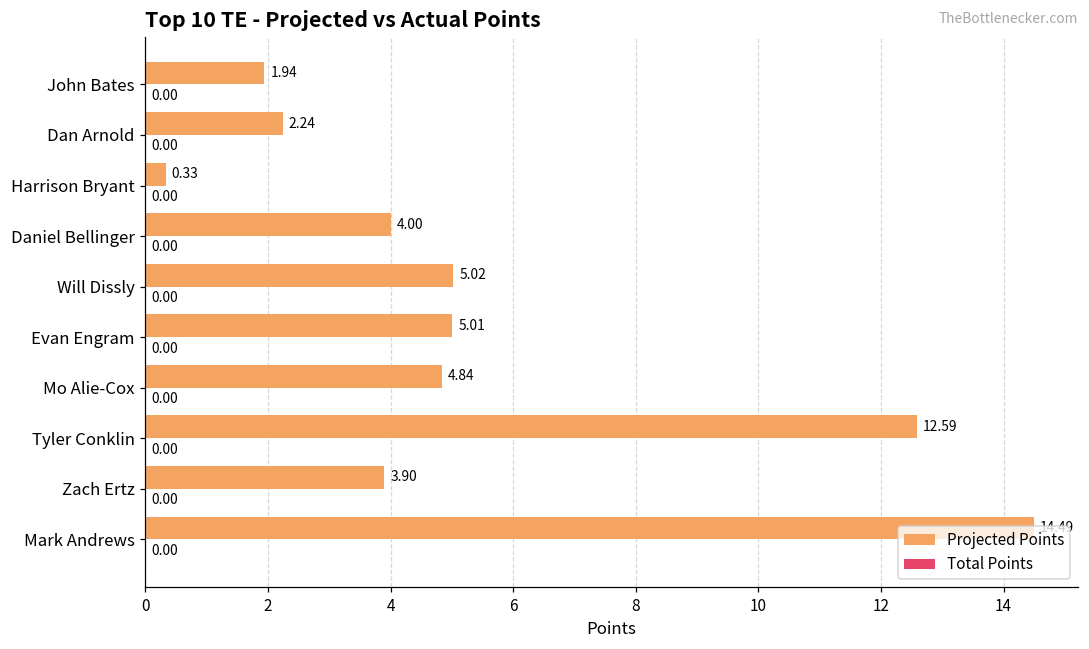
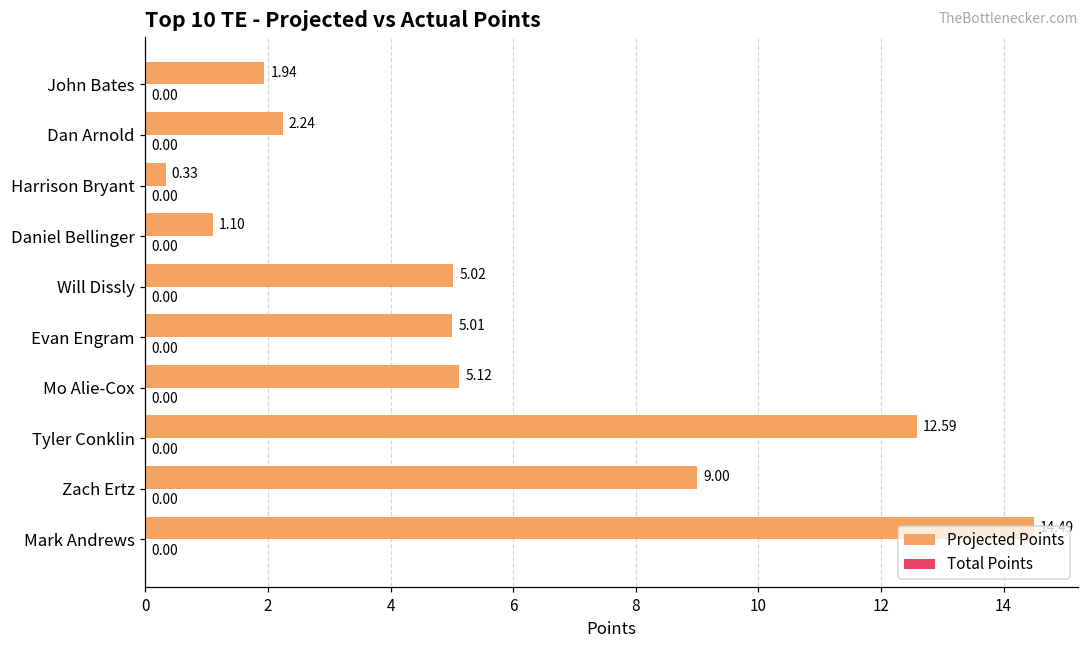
  {
    "Projected Points": {
      "John Bates": 1.94,
      "Dan Arnold": 2.24,
      "Harrison Bryant": 0.33,
-     "Daniel Bellinger": 4.00,
+     "Daniel Bellinger": 1.10,
      "Will Dissly": 5.02,
      "Evan Engram": 5.01,
-     "Mo Alie-Cox": 4.84,
+     "Mo Alie-Cox": 5.12,
      "Tyler Conklin": 12.59,
-     "Zach Ertz": 3.90
+     "Zach Ertz": 9.00
    },
    "Total Points": {
      "John Bates": 0.00,
      "Dan Arnold": 0.00,
      "Harrison Bryant": 0.00,
      "Daniel Bellinger": 0.00,
      "Will Dissly": 0.00,
      "Evan Engram": 0.00,
      "Mo Alie-Cox": 0.00,
      "Tyler Conklin": 0.00,
      "Zach Ertz": 0.00,
      "Mark Andrews": 0.00
    }
  }
